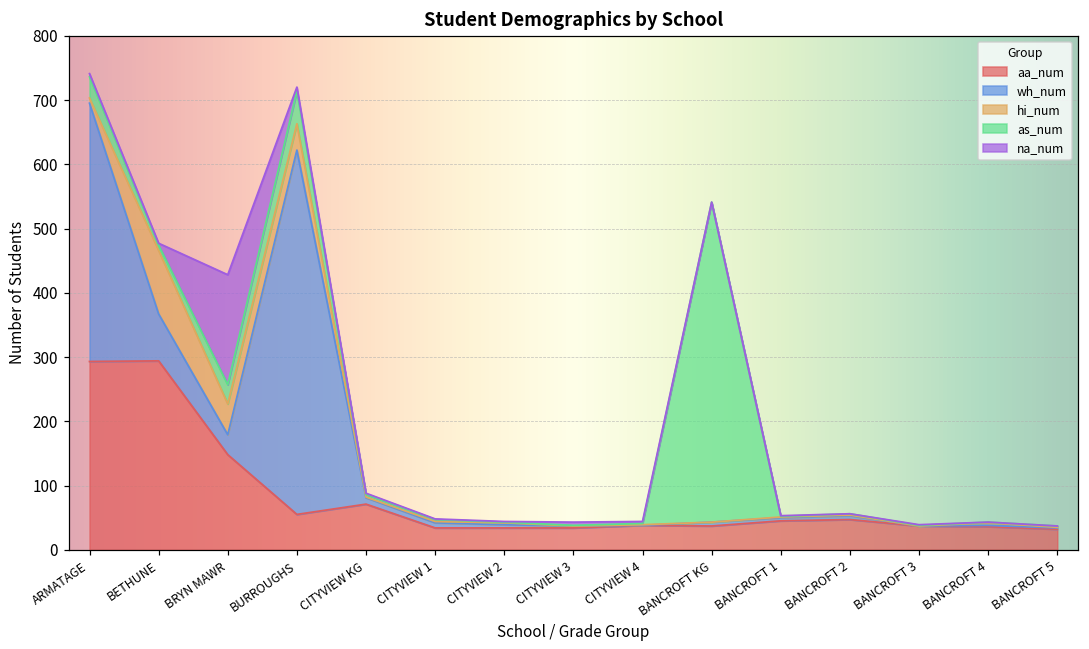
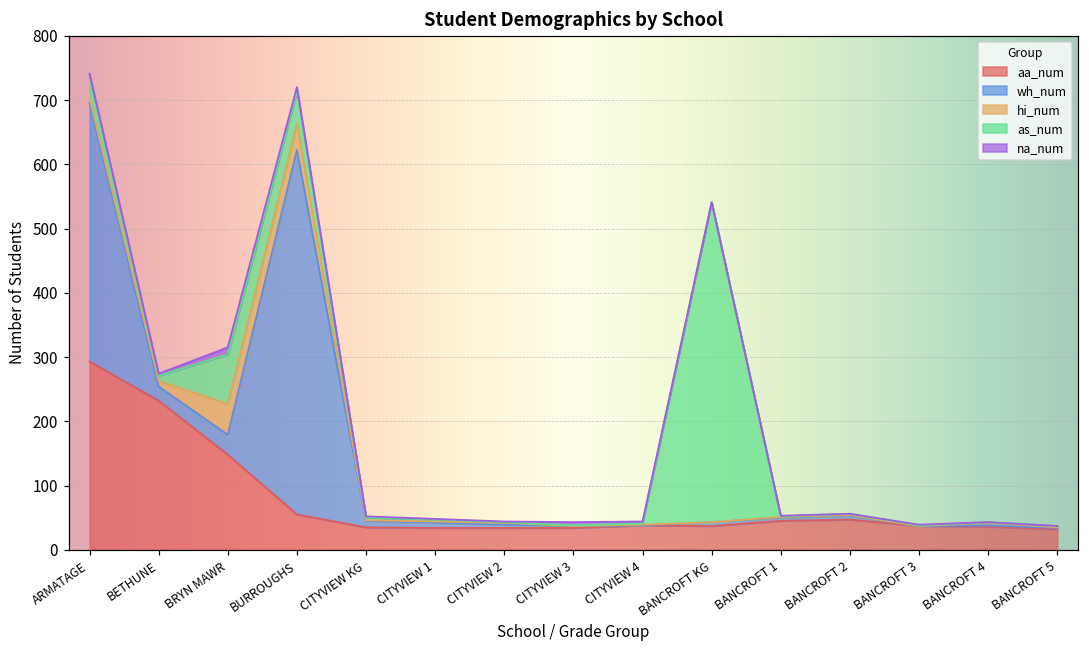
  {
    "aa_num": {
      "ARMATAGE": 290,
-     "BETHUNE": 290,
+     "BETHUNE": 230,
      "BRYN MAWR": 150,
      "BURROUGHS": 60,
-     "CITYVIEW KG": 70,
+     "CITYVIEW KG": 40,
      "CITYVIEW 1": 30,
      "CITYVIEW 2": 30,
      "BANCROFT KG": 40,
      "BANCROFT 1": 50,
      "BANCROFT 2": 50
    },
    "wh_num": {
      "ARMATAGE": 400,
-     "BETHUNE": 70,
+     "BETHUNE": 20,
      "BRYN MAWR": 30,
      "BURROUGHS": 570
    },
    "hi_num": {
      "ARMATAGE": 10,
-     "BETHUNE": 100,
+     "BETHUNE": 10,
      "BRYN MAWR": 50,
      "BURROUGHS": 40
    },
    "as_num": {
      "ARMATAGE": 30,
-     "BRYN MAWR": 30,
+     "BRYN MAWR": 80,
      "BURROUGHS": 50
    },
    "na_num": {
      "ARMATAGE": 10,
-     "BRYN MAWR": 170,
+     "BRYN MAWR": 10,
      "BURROUGHS": 10,
      "CITYVIEW 3": 10
    }
  }
